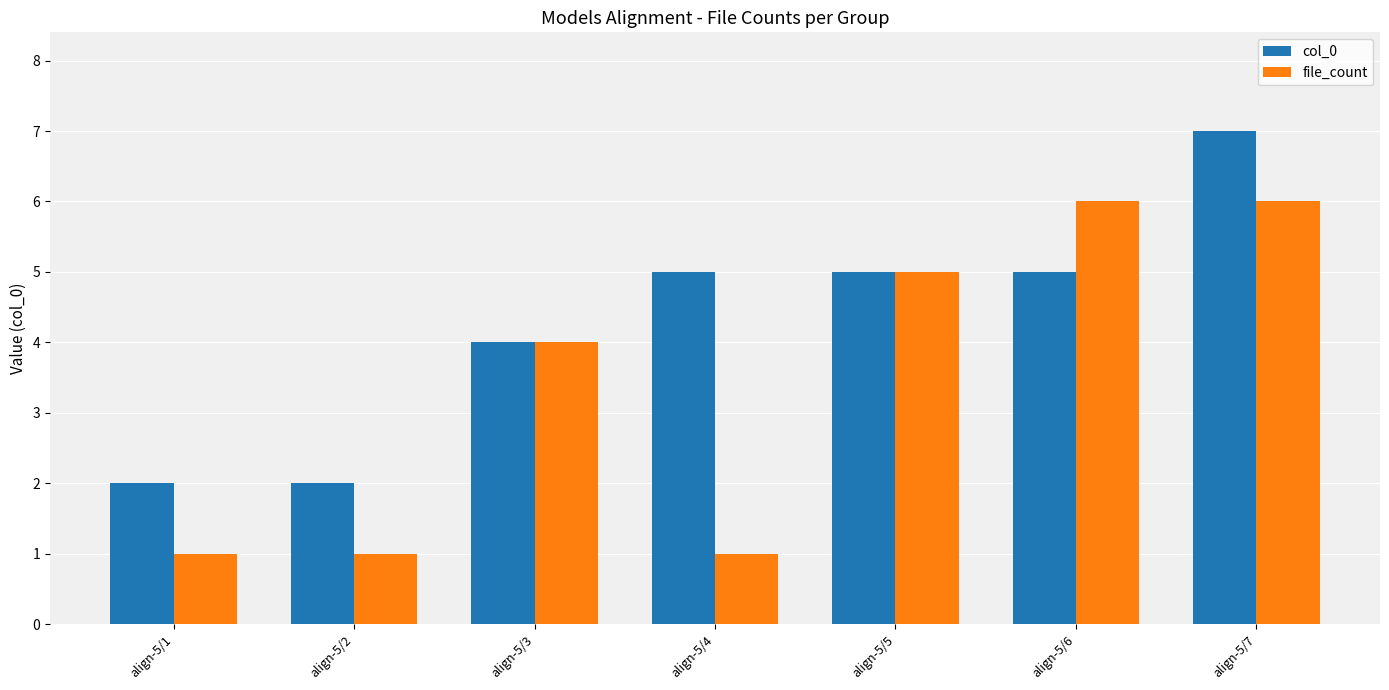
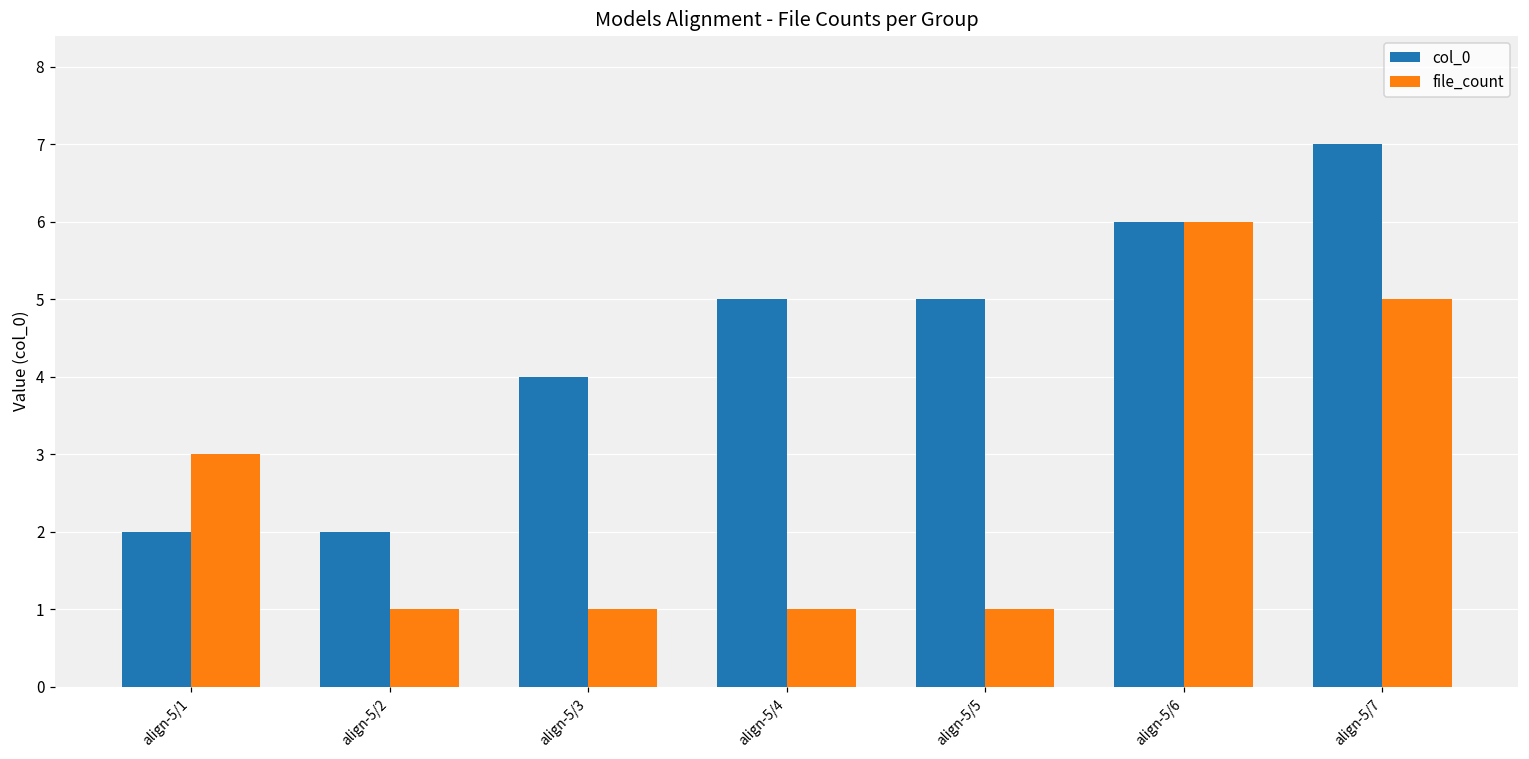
  {
    "col_0": {
      "align-5/1": 2,
      "align-5/2": 2,
      "align-5/3": 4,
      "align-5/4": 5,
      "align-5/5": 5,
-     "align-5/6": 5,
+     "align-5/6": 6,
      "align-5/7": 7
    },
    "file_count": {
-     "align-5/1": 1,
+     "align-5/1": 3,
      "align-5/2": 1,
-     "align-5/3": 4,
+     "align-5/3": 1,
      "align-5/4": 1,
-     "align-5/5": 5,
+     "align-5/5": 1,
      "align-5/6": 6,
-     "align-5/7": 6
+     "align-5/7": 5
    }
  }
